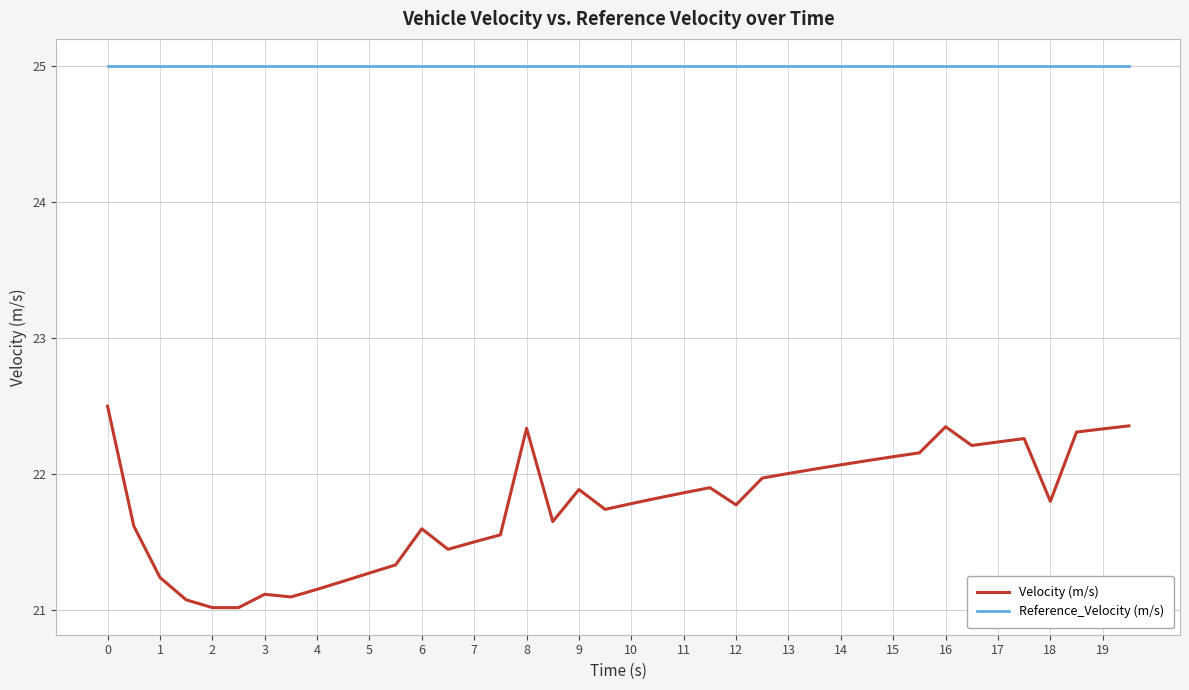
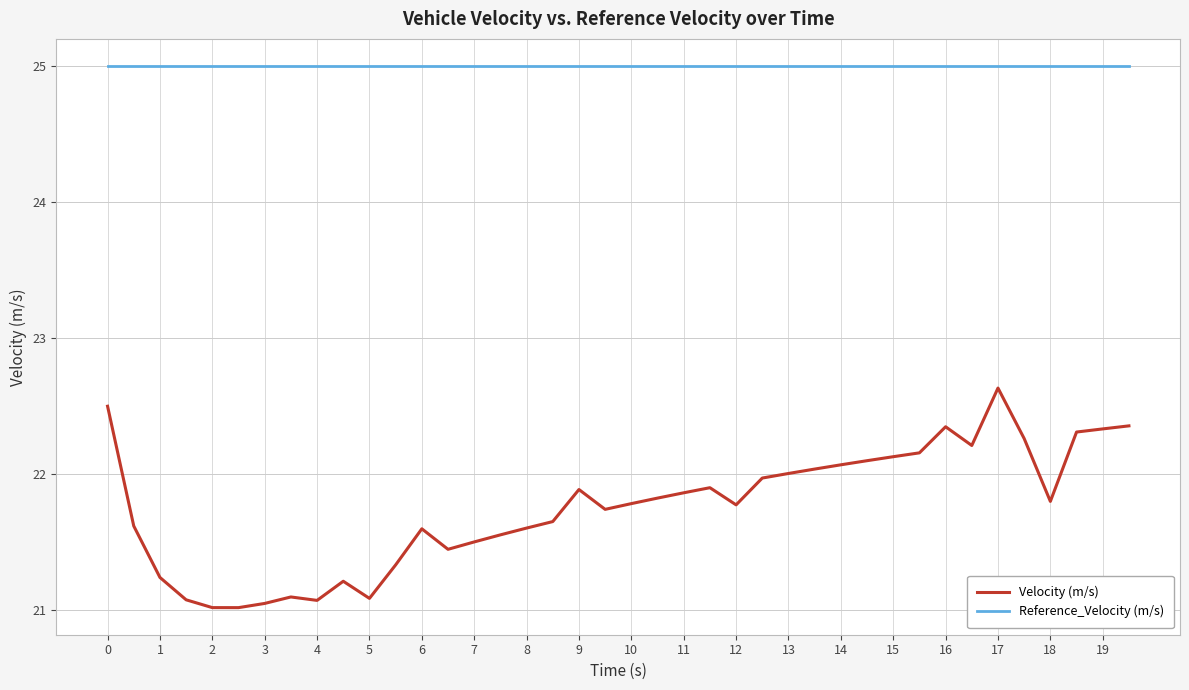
  {
    "Velocity (m/s)": {
      "0": 22.50,
      "1": 21.24,
      "2": 21.02,
-     "3": 21.12,
-     "4": 21.15,
-     "5": 21.27,
+     "3": 21.05,
+     "4": 21.07,
+     "5": 21.09,
      "6": 21.60,
      "7": 21.50,
-     "8": 22.34,
+     "8": 21.60,
      "9": 21.89,
      "10": 21.78,
      "11": 21.86,
      "12": 21.78,
      "13": 22.01,
      "14": 22.07,
      "15": 22.13,
      "16": 22.35,
-     "17": 22.24,
+     "17": 22.63,
      "18": 21.80,
      "19": 22.33
    },
    "Reference_Velocity (m/s)": {
      "0": 25.00,
      "1": 25.00,
      "2": 25.00,
      "3": 25.00,
      "4": 25.00,
      "5": 25.00,
      "6": 25.00,
      "7": 25.00,
      "8": 25.00,
      "9": 25.00,
      "10": 25.00,
      "11": 25.00,
      "12": 25.00,
      "13": 25.00,
      "14": 25.00,
      "15": 25.00,
      "16": 25.00,
      "17": 25.00,
      "18": 25.00,
      "19": 25.00
    }
  }
